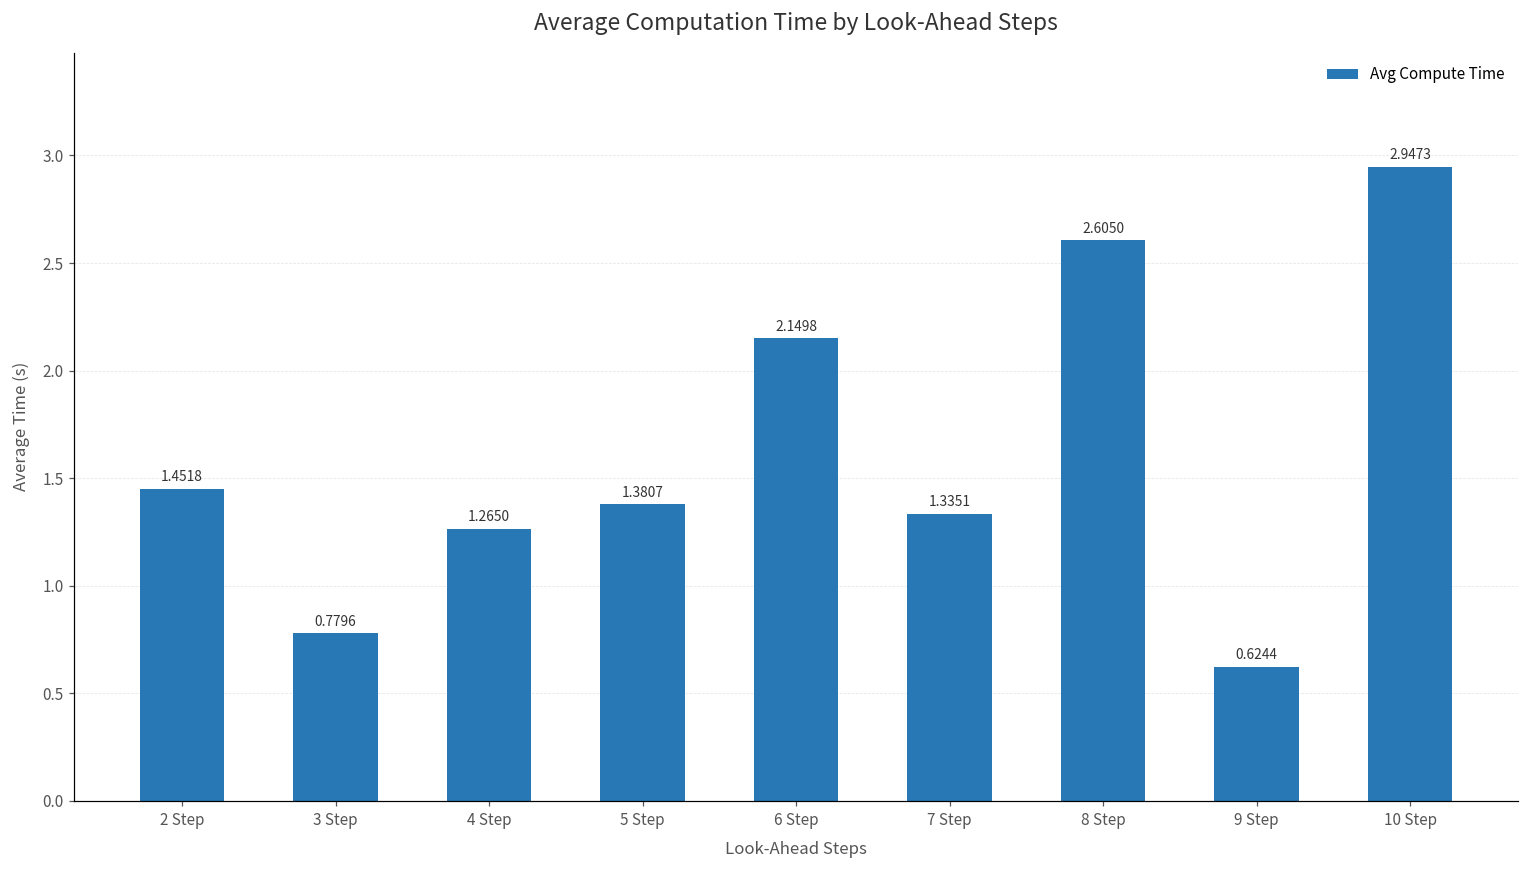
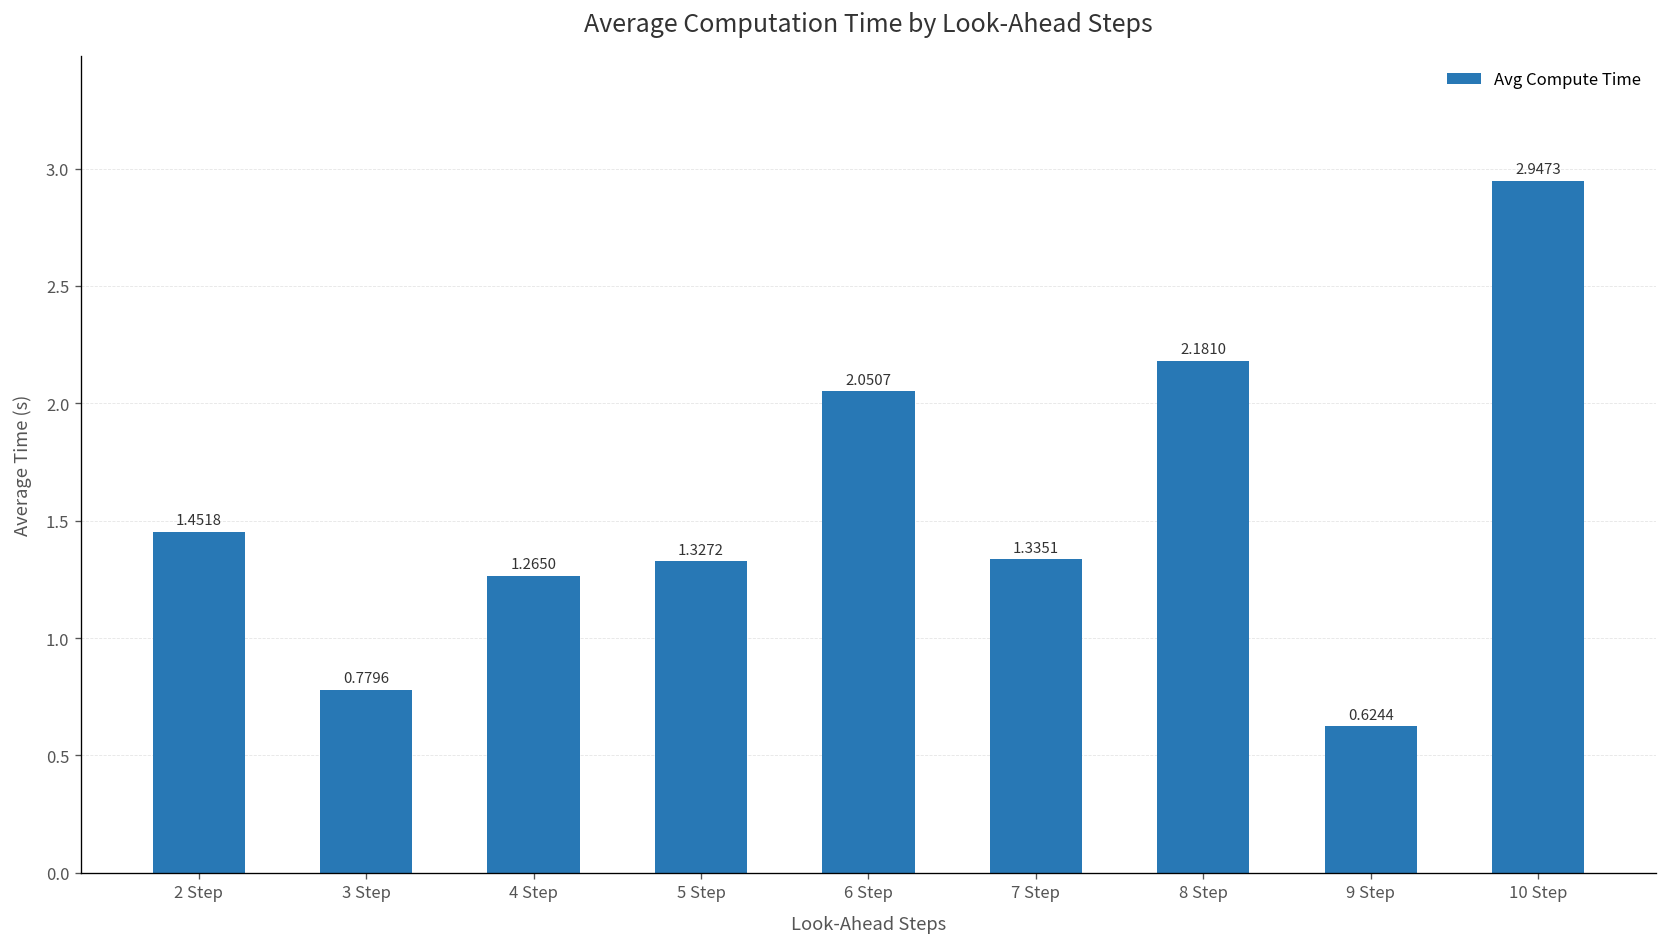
  {
    "2 Step": 1.4518,
    "3 Step": 0.7796,
    "4 Step": 1.2650,
-   "5 Step": 1.3807,
-   "6 Step": 2.1498,
+   "5 Step": 1.3272,
+   "6 Step": 2.0507,
    "7 Step": 1.3351,
-   "8 Step": 2.6050,
+   "8 Step": 2.1810,
    "9 Step": 0.6244,
    "10 Step": 2.9473
  }
